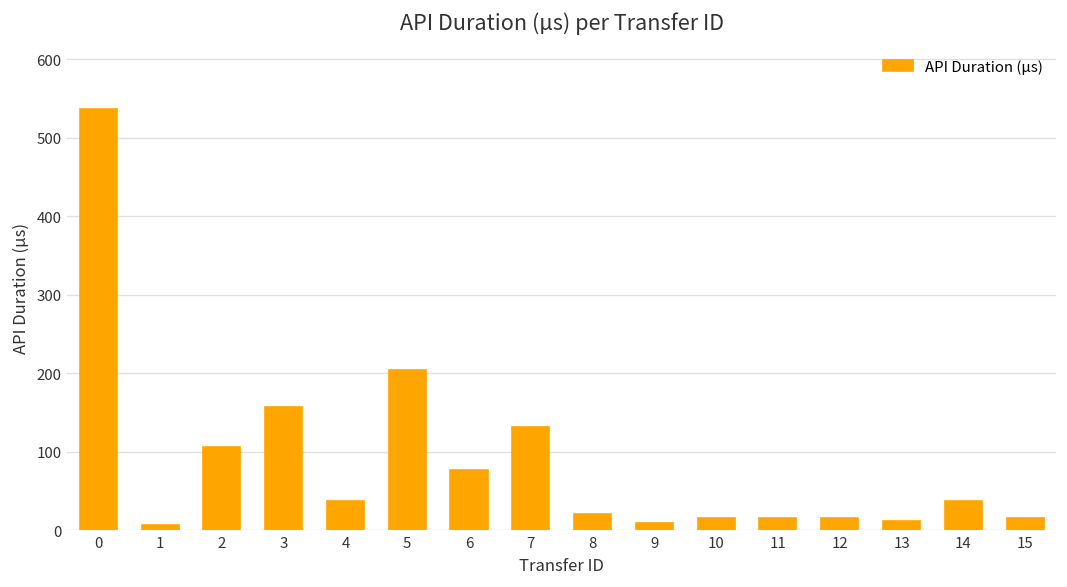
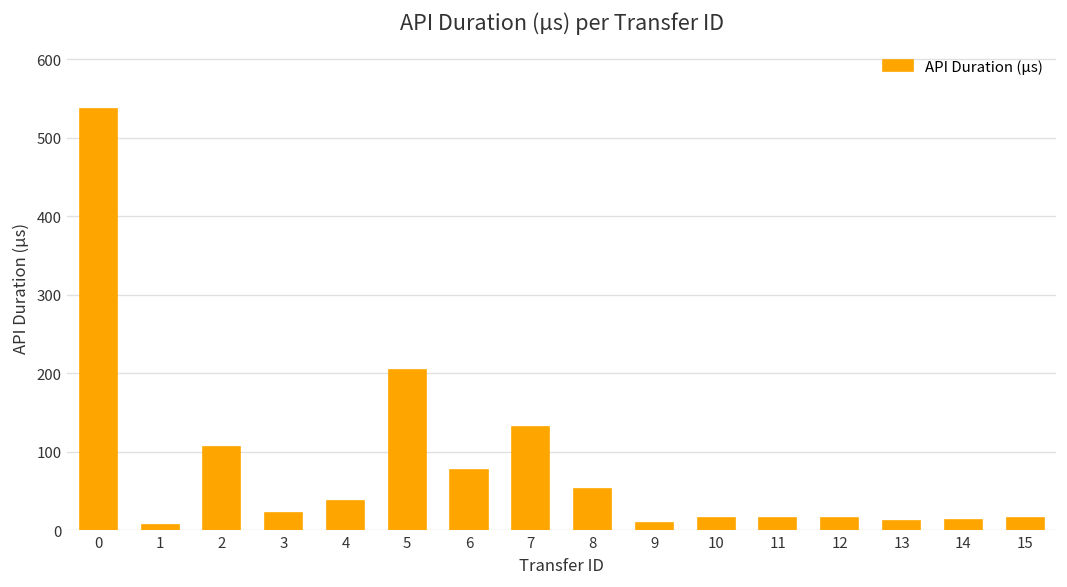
  {
    "0": 540,
    "1": 10,
    "2": 110,
-   "3": 160,
+   "3": 20,
    "4": 40,
    "5": 200,
    "6": 80,
    "7": 130,
-   "8": 20,
+   "8": 50,
    "9": 10,
    "10": 20,
    "11": 20,
    "12": 10,
    "13": 10,
-   "14": 40,
+   "14": 10,
    "15": 10
  }
